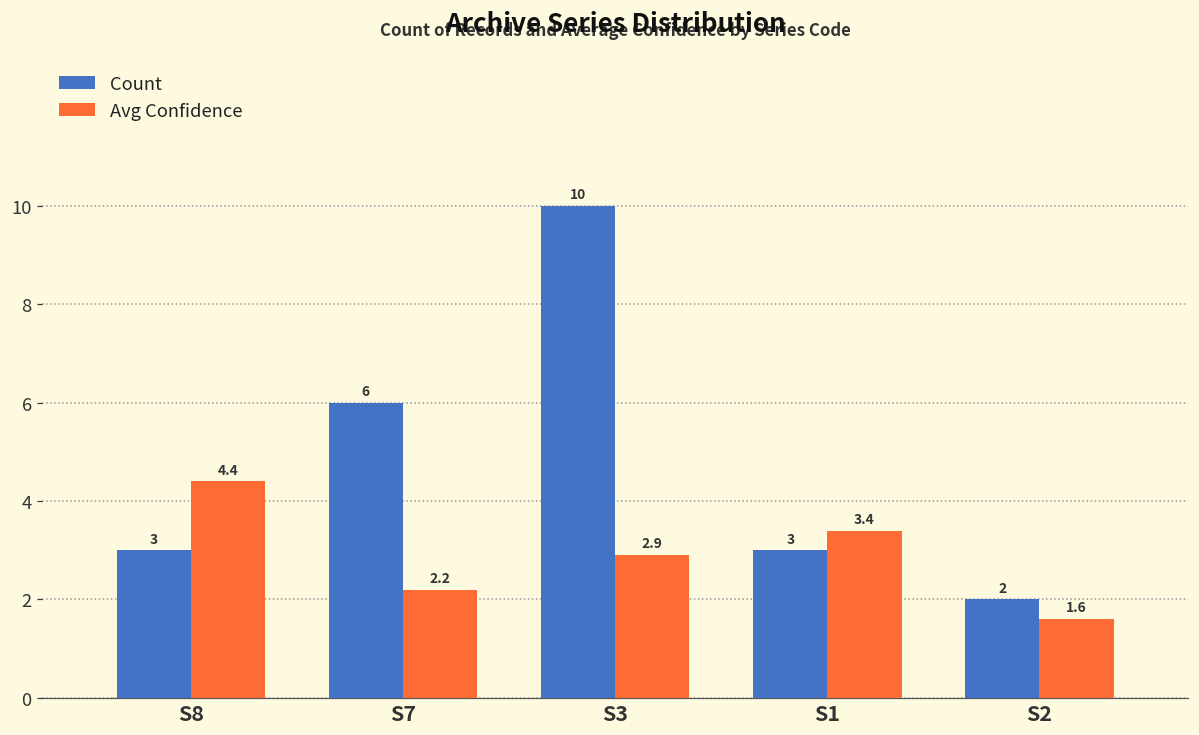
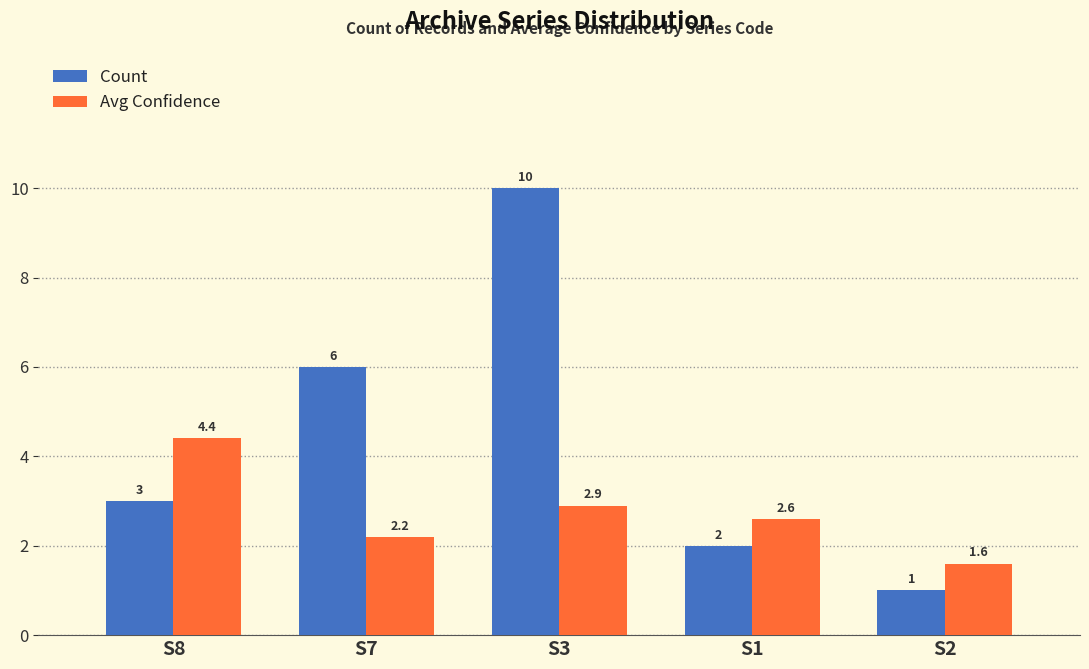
  {
    "Count": {
      "S8": 3,
      "S7": 6,
      "S3": 10,
-     "S1": 3,
-     "S2": 2
+     "S1": 2,
+     "S2": 1
    },
    "Avg Confidence": {
      "S8": 4.4,
      "S7": 2.2,
      "S3": 2.9,
-     "S1": 3.4,
+     "S1": 2.6,
      "S2": 1.6
    }
  }
